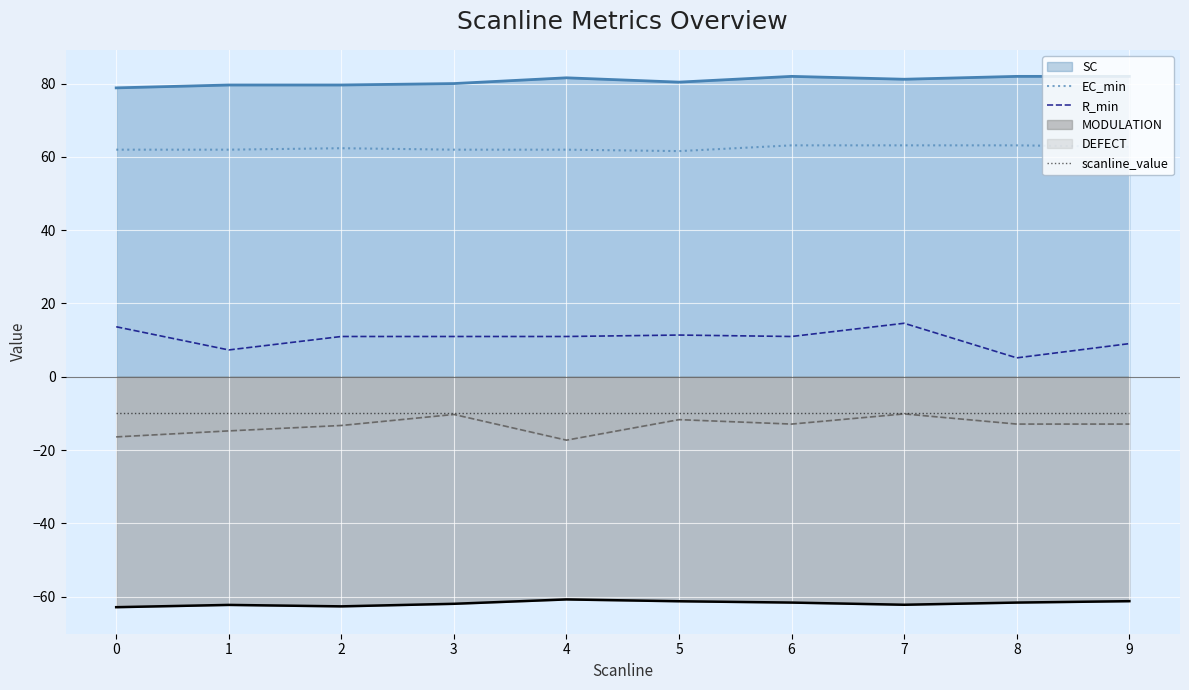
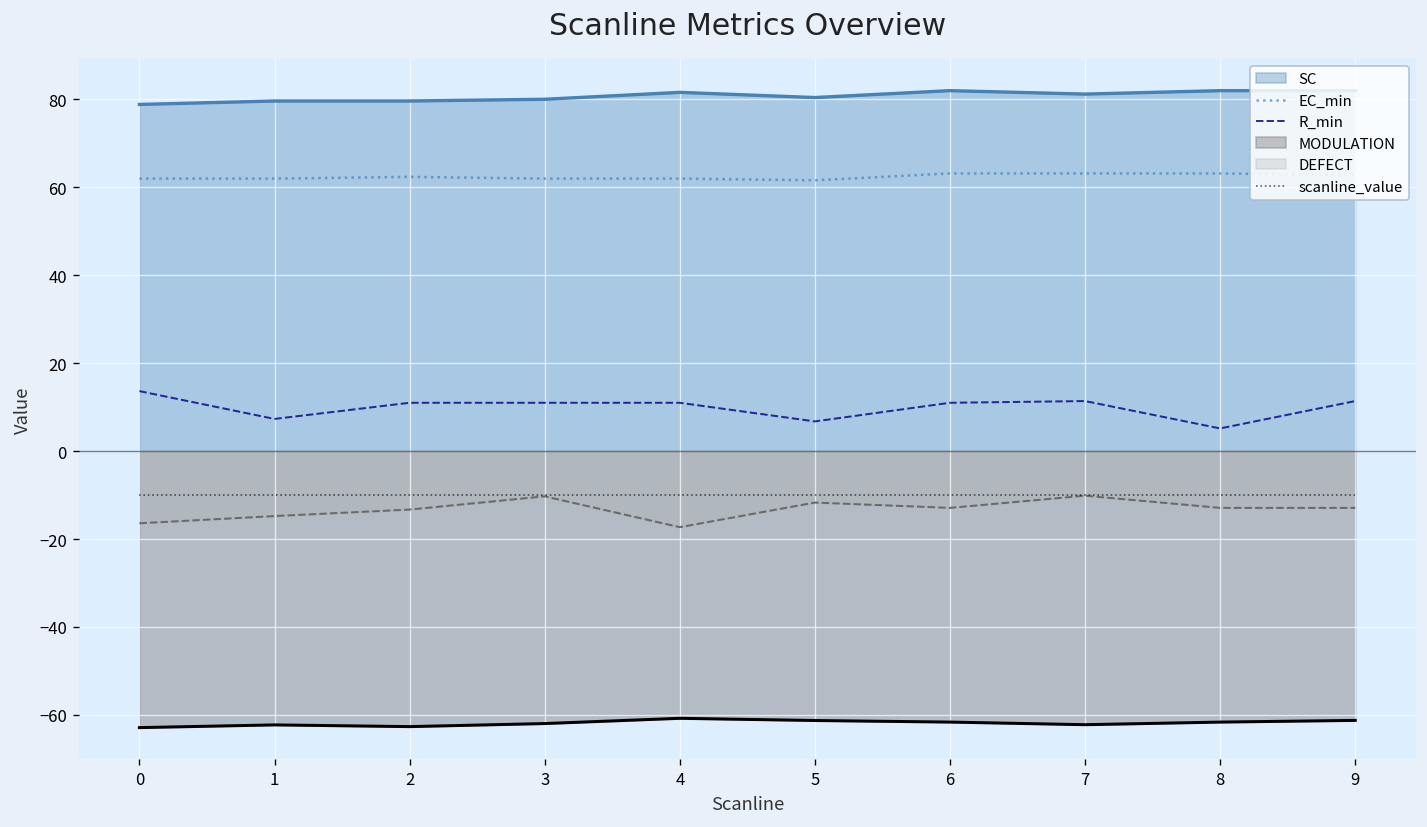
  {
    "R_min": {
      "0": 14,
      "1": 7,
      "2": 11,
      "3": 11,
      "4": 11,
-     "5": 11,
+     "5": 7,
      "6": 11,
-     "7": 15,
+     "7": 11,
      "8": 5,
-     "9": 9
+     "9": 11
    }
  }
